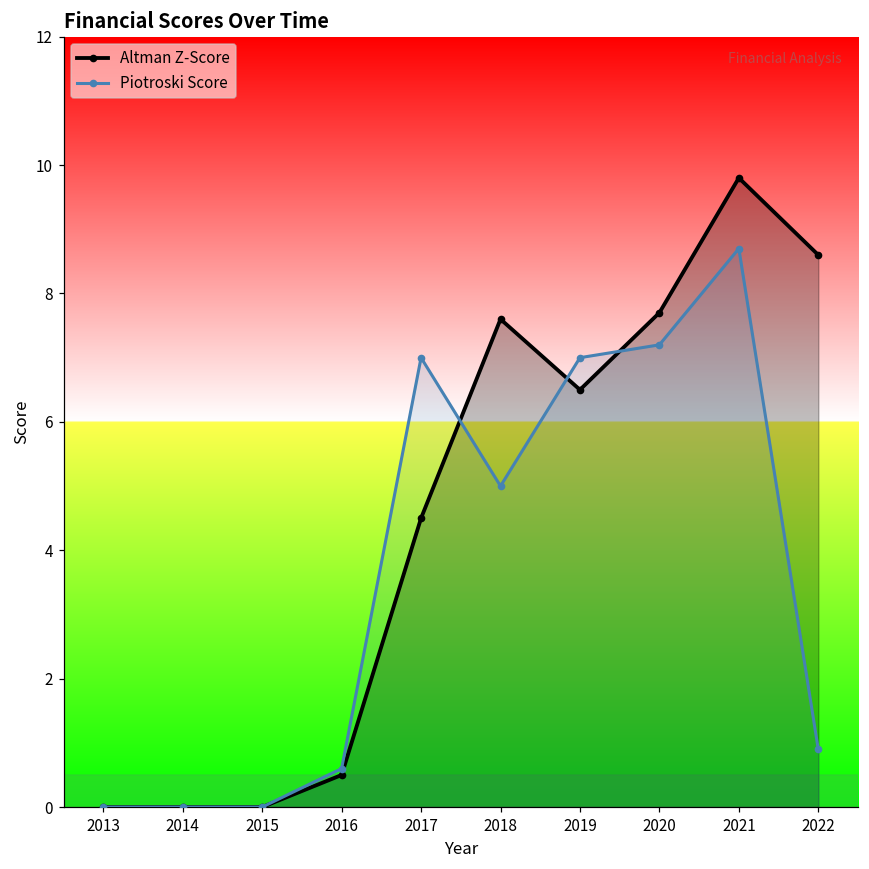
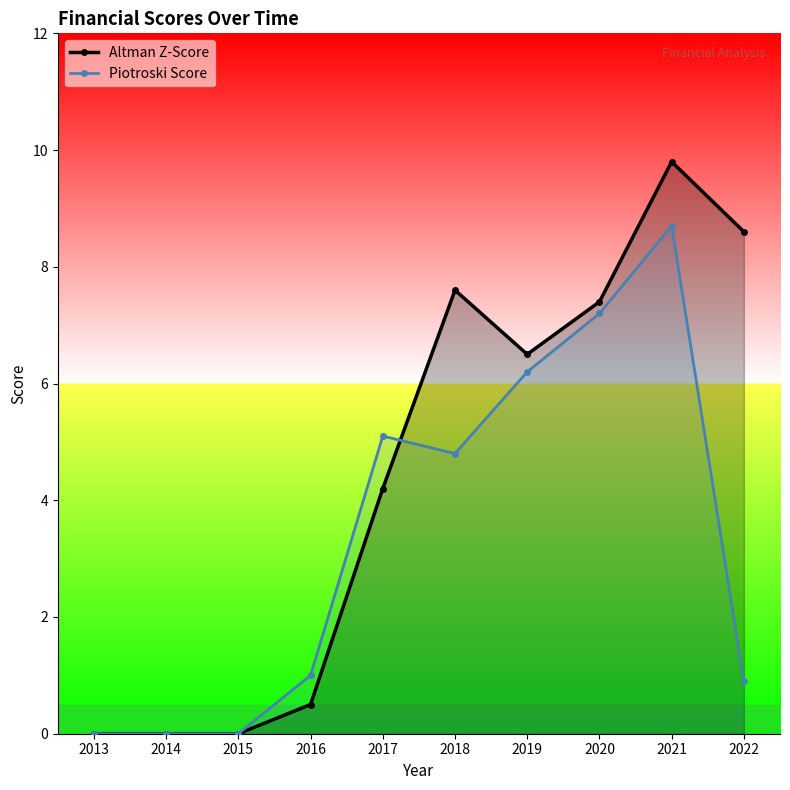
  {
    "Altman Z-Score": {
-     "2017": 4.5,
+     "2017": 4.2,
      "2018": 7.6,
      "2019": 6.5,
-     "2020": 7.7,
+     "2020": 7.4,
      "2021": 9.8,
      "2022": 8.6
    },
    "Piotroski Score": {
-     "2016": 0.6,
-     "2017": 7.0,
-     "2018": 5.0,
-     "2019": 7.0,
+     "2016": 1.0,
+     "2017": 5.1,
+     "2018": 4.8,
+     "2019": 6.2,
      "2020": 7.2,
      "2021": 8.7,
      "2022": 0.9
    }
  }
